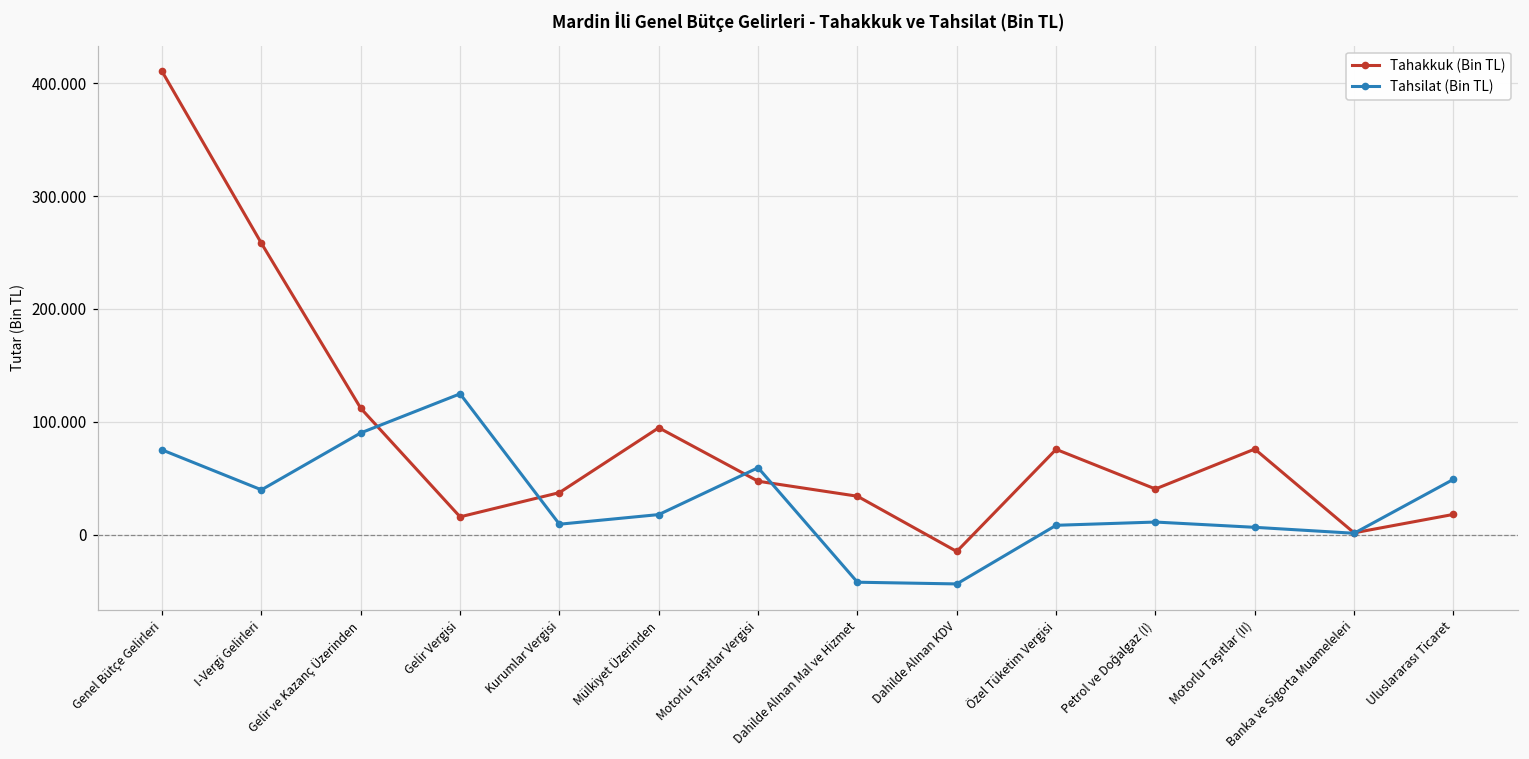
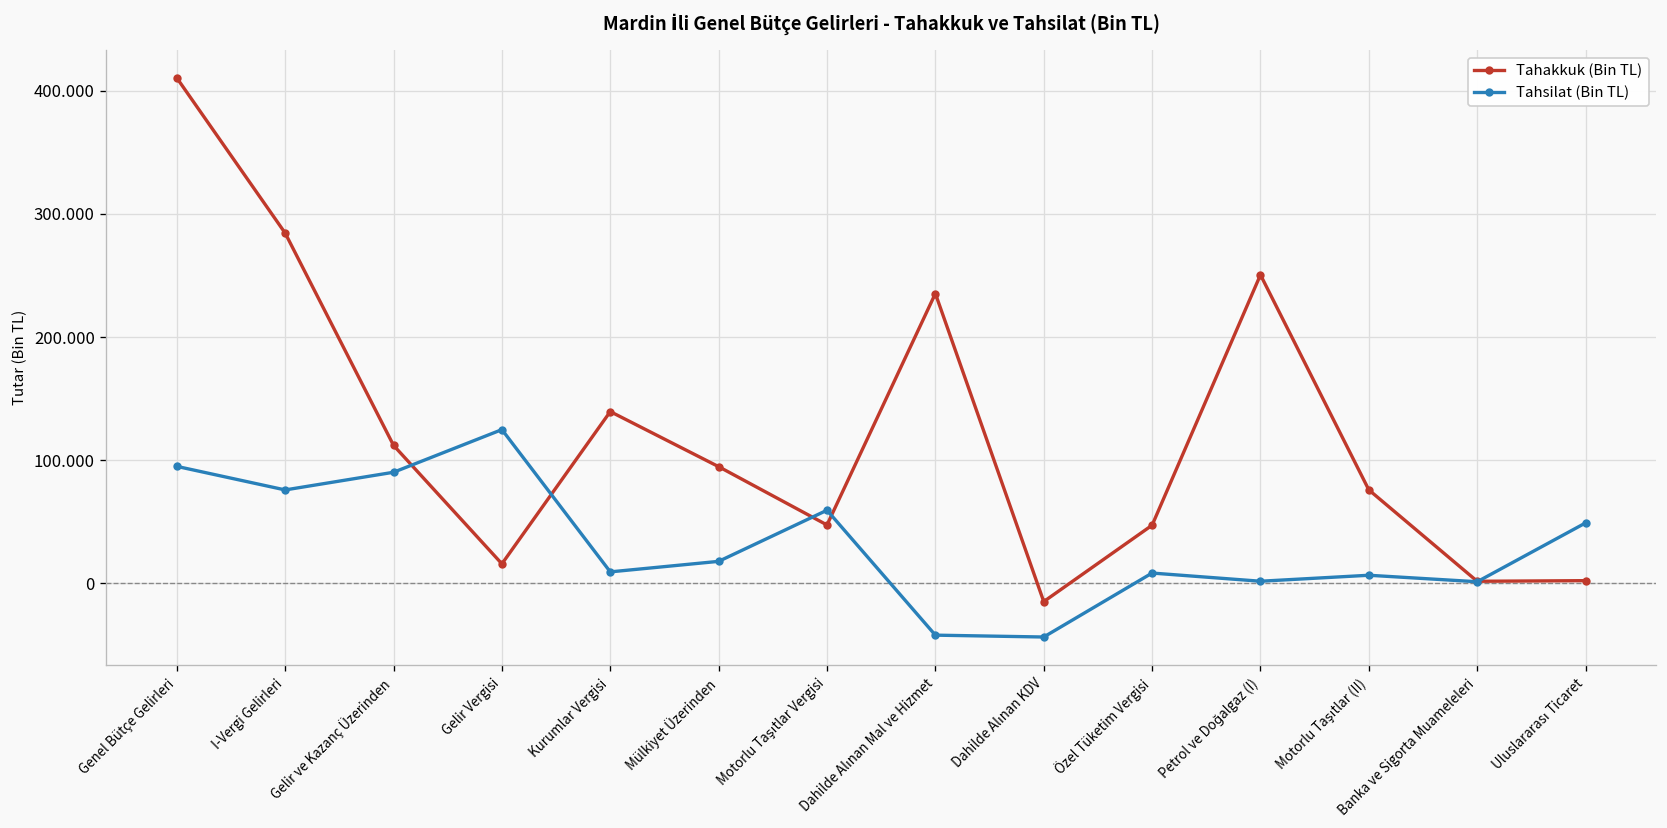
  {
    "Tahakkuk (Bin TL)": {
      "Genel Bütçe Gelirleri": 410,
-     "I-Vergi Gelirleri": 258,
+     "I-Vergi Gelirleri": 284,
      "Gelir ve Kazanç Üzerinden": 112,
      "Gelir Vergisi": 16,
-     "Kurumlar Vergisi": 37,
+     "Kurumlar Vergisi": 139,
      "Mülkiyet Üzerinden": 95,
      "Motorlu Taşıtlar Vergisi": 47,
-     "Dahilde Alınan Mal ve Hizmet": 34,
+     "Dahilde Alınan Mal ve Hizmet": 235,
      "Dahilde Alınan KDV": -15,
-     "Özel Tüketim Vergisi": 76,
-     "Petrol ve Doğalgaz (I)": 41,
+     "Özel Tüketim Vergisi": 47,
+     "Petrol ve Doğalgaz (I)": 250,
      "Motorlu Taşıtlar (II)": 76,
-     "Uluslararası Ticaret": 18
+     "Uluslararası Ticaret": 2
    },
    "Tahsilat (Bin TL)": {
-     "Genel Bütçe Gelirleri": 75,
-     "I-Vergi Gelirleri": 40,
+     "Genel Bütçe Gelirleri": 95,
+     "I-Vergi Gelirleri": 76,
      "Gelir ve Kazanç Üzerinden": 90,
      "Gelir Vergisi": 125,
      "Kurumlar Vergisi": 9,
      "Mülkiyet Üzerinden": 18,
      "Motorlu Taşıtlar Vergisi": 59,
      "Dahilde Alınan Mal ve Hizmet": -42,
      "Dahilde Alınan KDV": -44,
      "Özel Tüketim Vergisi": 8,
-     "Petrol ve Doğalgaz (I)": 11,
+     "Petrol ve Doğalgaz (I)": 2,
      "Motorlu Taşıtlar (II)": 7,
      "Uluslararası Ticaret": 49
    }
  }
